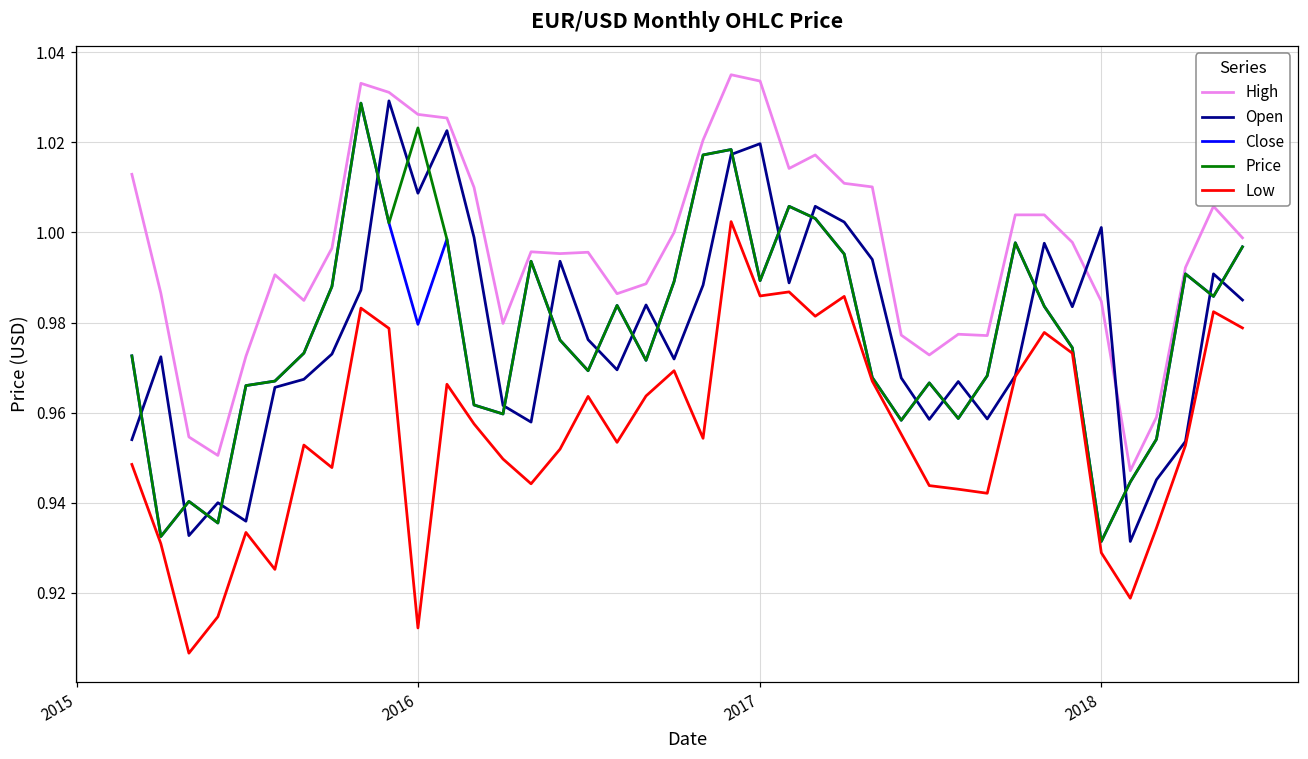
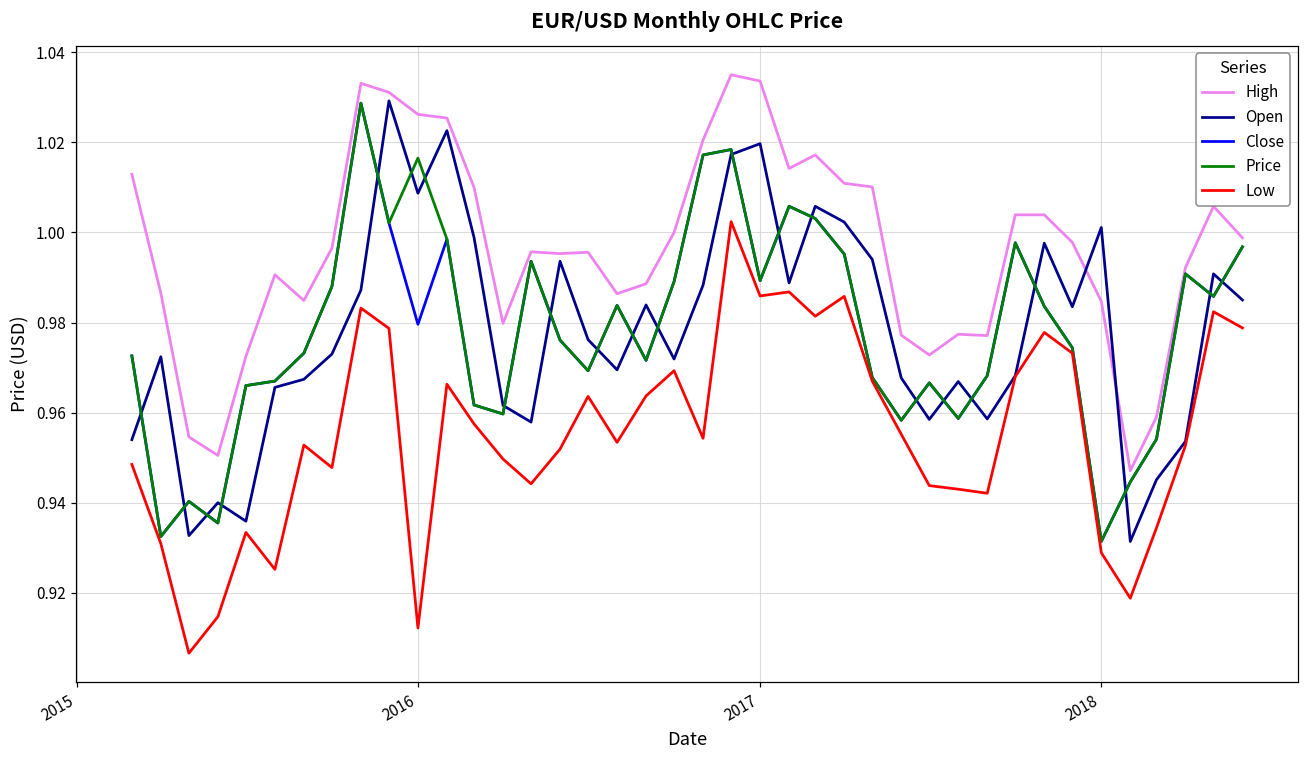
  {
    "High": {
      "2016": 1.026,
      "2017": 1.034,
      "2018": 0.985
    },
    "Open": {
      "2016": 1.009,
      "2017": 1.020,
      "2018": 1.001
    },
    "Close": {
      "2016": 0.980
    },
    "Price": {
-     "2016": 1.023
+     "2016": 1.017
    },
    "Low": {
      "2016": 0.912,
      "2017": 0.986,
      "2018": 0.929
    }
  }
